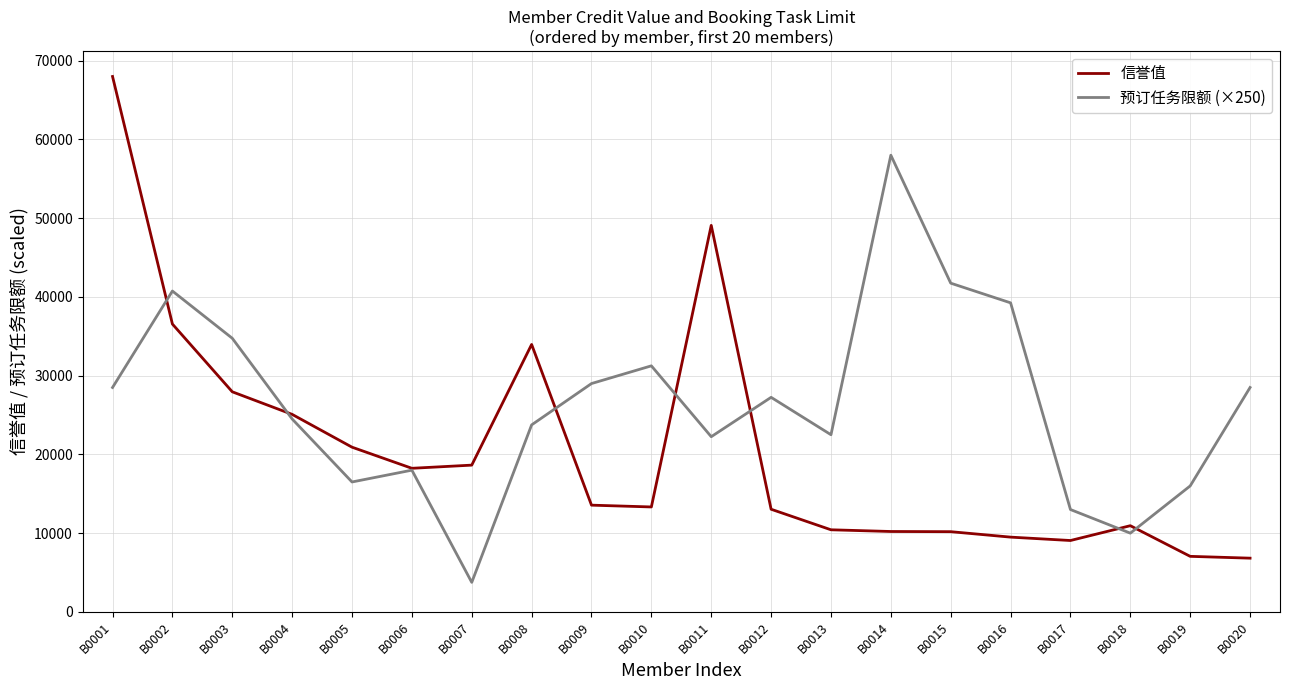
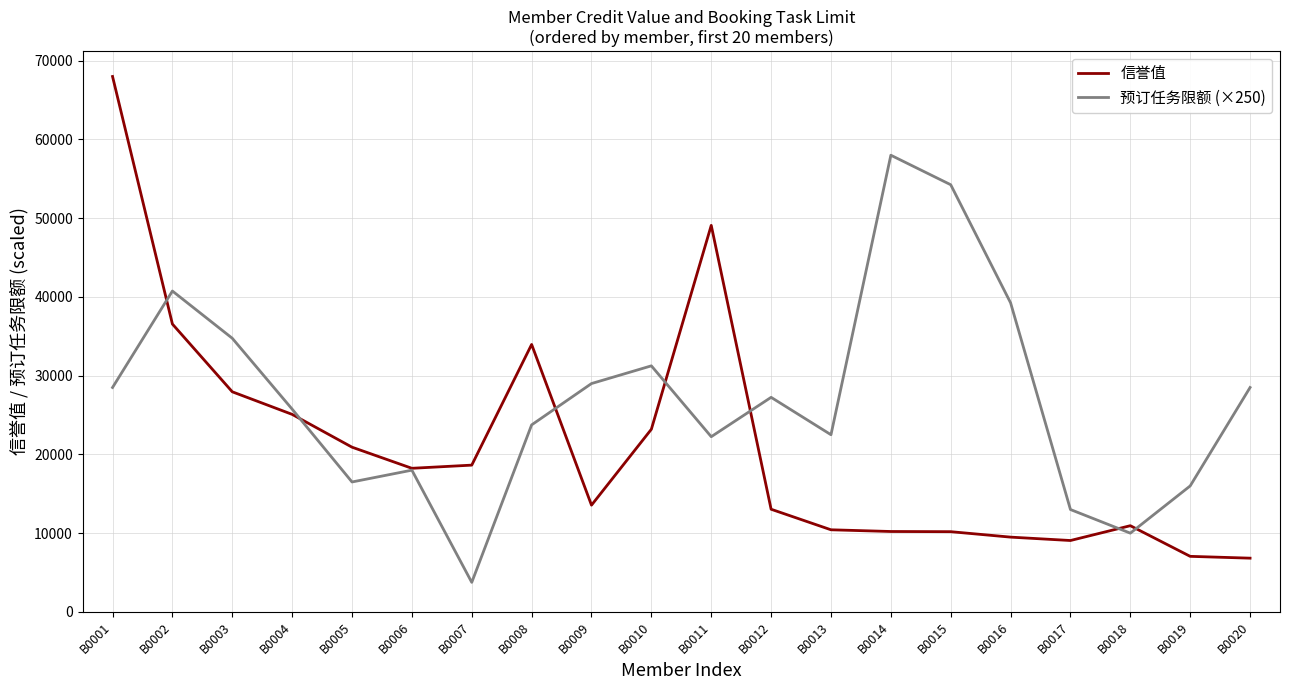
  {
    "信誉值": {
      "B0001": 68000,
      "B0002": 37000,
      "B0003": 28000,
      "B0004": 25000,
      "B0005": 21000,
      "B0007": 19000,
      "B0008": 34000,
      "B0009": 14000,
-     "B0010": 13000,
+     "B0010": 23000,
      "B0011": 49000,
      "B0012": 13000,
      "B0013": 10000,
      "B0014": 10000,
      "B0015": 10000,
      "B0016": 9000,
      "B0017": 9000,
      "B0018": 11000,
      "B0019": 7000,
      "B0020": 7000
    },
    "预订任务限额 (×250)": {
      "B0001": 29000,
      "B0002": 41000,
      "B0003": 35000,
-     "B0004": 25000,
+     "B0004": 26000,
      "B0005": 17000,
      "B0007": 4000,
      "B0008": 24000,
      "B0009": 29000,
      "B0010": 31000,
      "B0011": 22000,
      "B0012": 27000,
      "B0013": 23000,
      "B0014": 58000,
-     "B0015": 42000,
+     "B0015": 54000,
      "B0016": 39000,
      "B0017": 13000,
      "B0018": 10000,
      "B0019": 16000,
      "B0020": 29000
    }
  }
